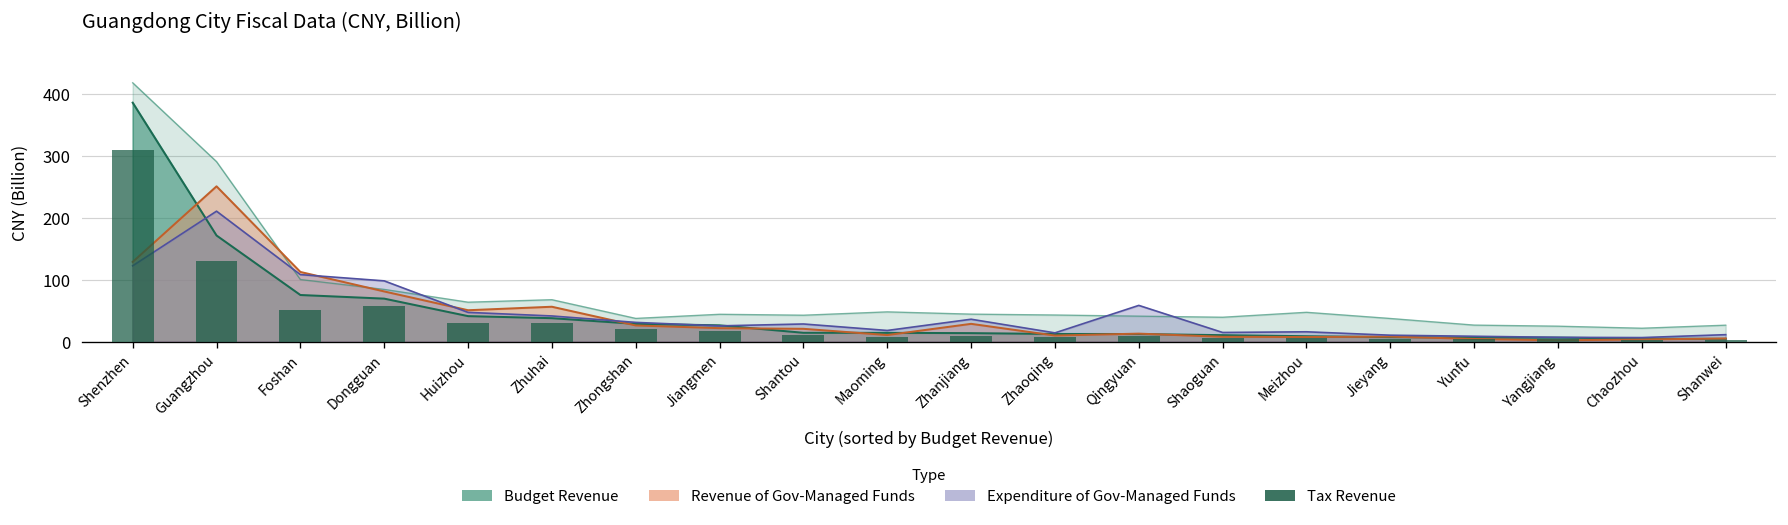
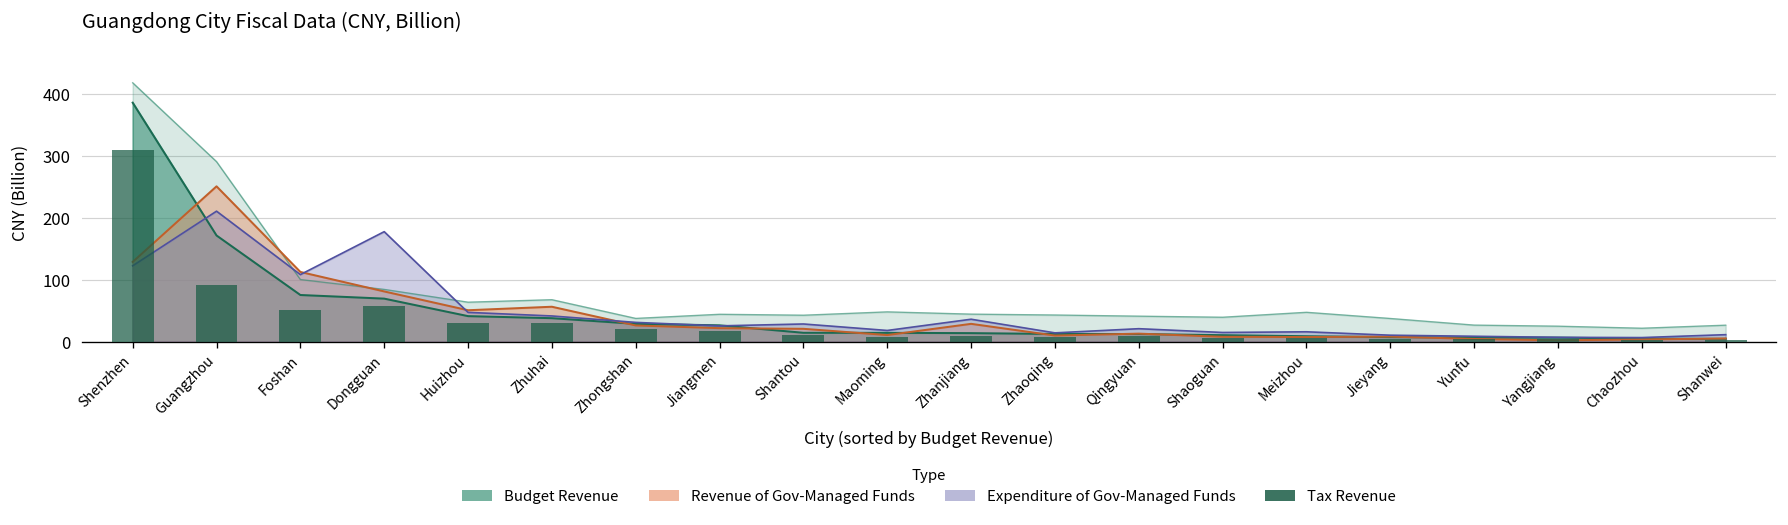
  {
    "Tax Revenue": {
      "Shenzhen": 310,
-     "Guangzhou": 130,
+     "Guangzhou": 90,
      "Foshan": 50,
      "Dongguan": 60,
      "Huizhou": 30,
      "Zhuhai": 30,
      "Zhongshan": 20,
      "Jiangmen": 20,
      "Shantou": 10,
      "Maoming": 10,
      "Zhanjiang": 10,
      "Zhaoqing": 10,
      "Qingyuan": 10,
      "Shaoguan": 10,
      "Meizhou": 10
    },
    "Revenue of Gov-Managed Funds": {
      "Shenzhen": 130,
      "Guangzhou": 250,
      "Zhuhai": 60,
      "Shantou": 20,
      "Zhanjiang": 30
    },
    "Expenditure of Gov-Managed Funds": {
      "Shenzhen": 120,
      "Guangzhou": 210,
-     "Dongguan": 100,
+     "Dongguan": 180,
      "Shantou": 30,
      "Zhanjiang": 40,
-     "Qingyuan": 60,
+     "Qingyuan": 20,
      "Meizhou": 20,
      "Shanwei": 10
    }
  }
